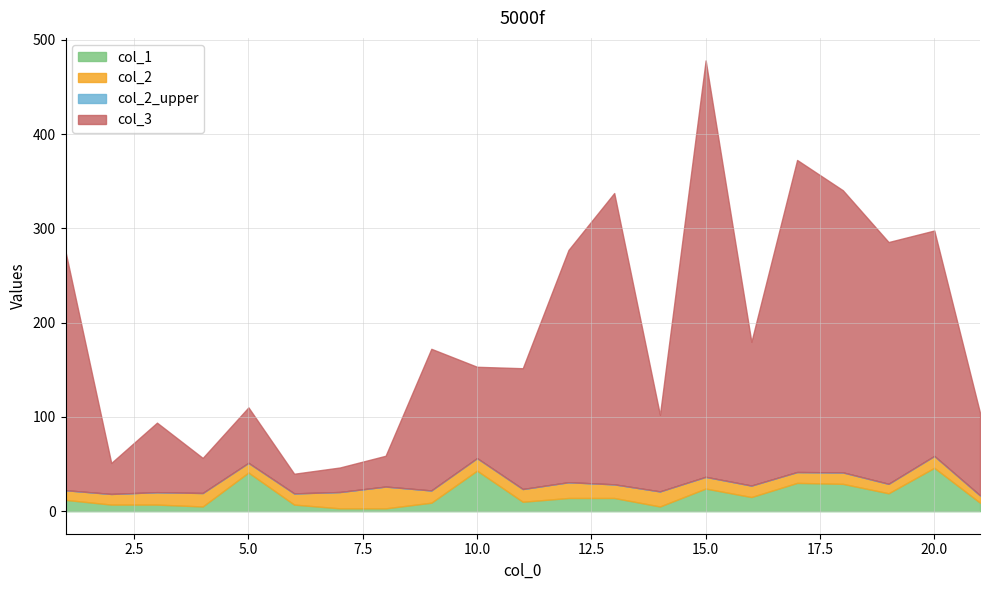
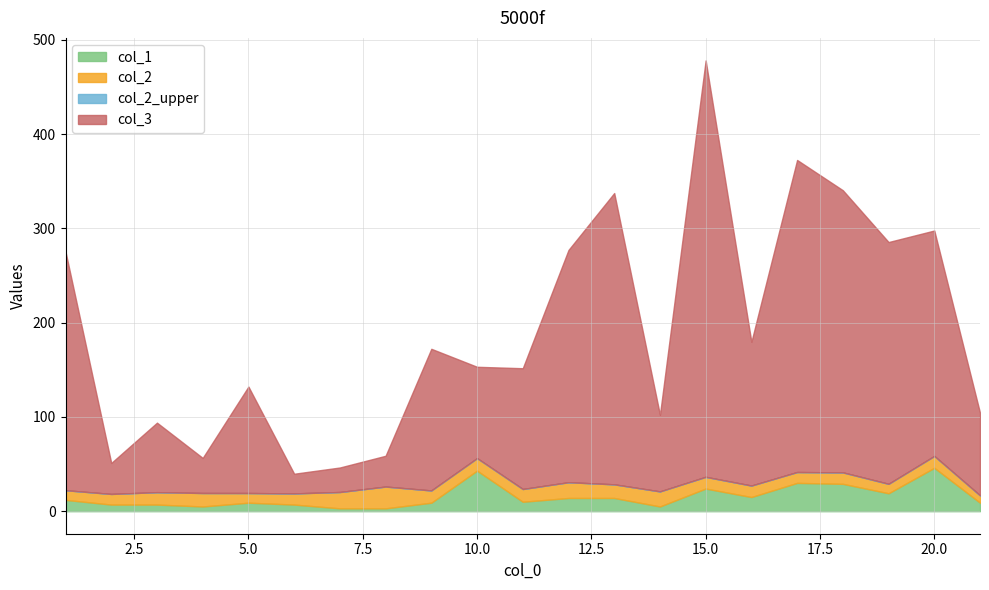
  {
    "col_1": {
-     "5.0": 40,
+     "5.0": 10,
      "10.0": 40,
      "15.0": 20,
      "20.0": 50
    },
    "col_3": {
-     "5.0": 60,
+     "5.0": 110,
      "10.0": 100,
      "15.0": 440,
      "20.0": 240
    }
  }
